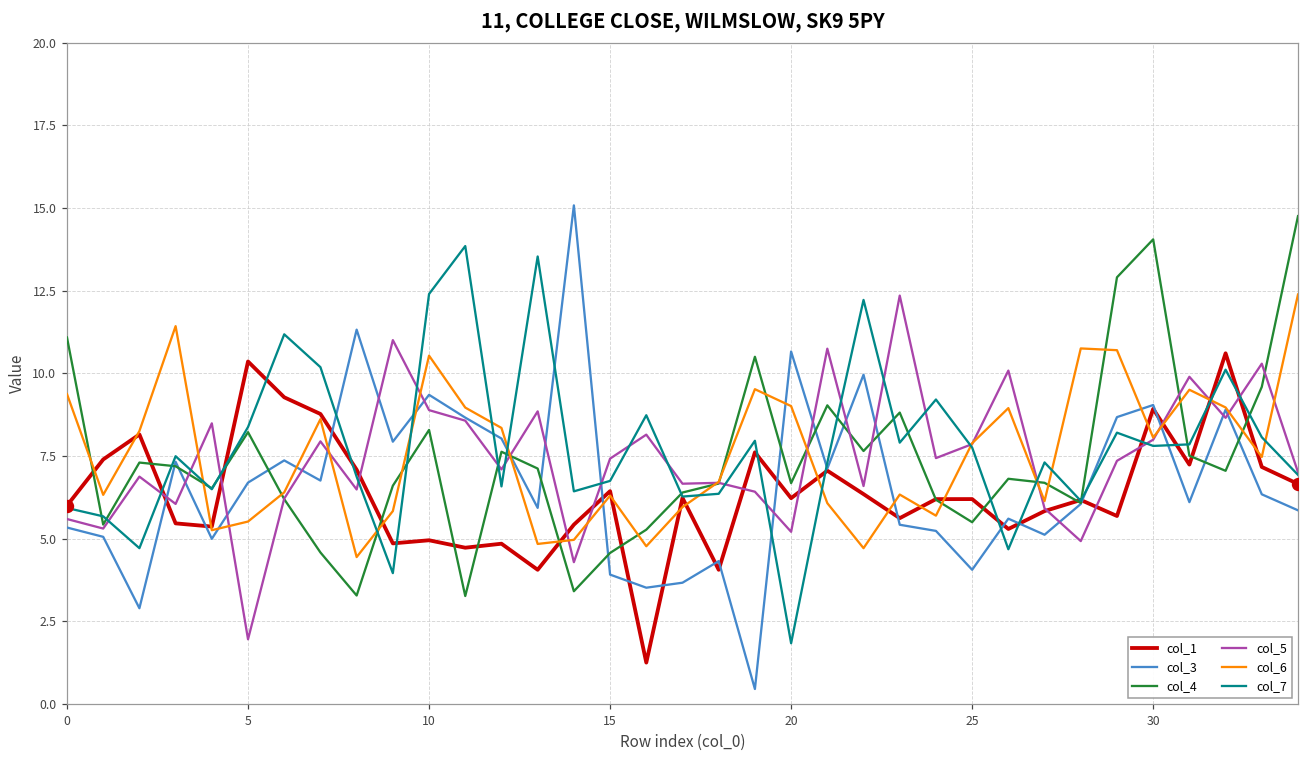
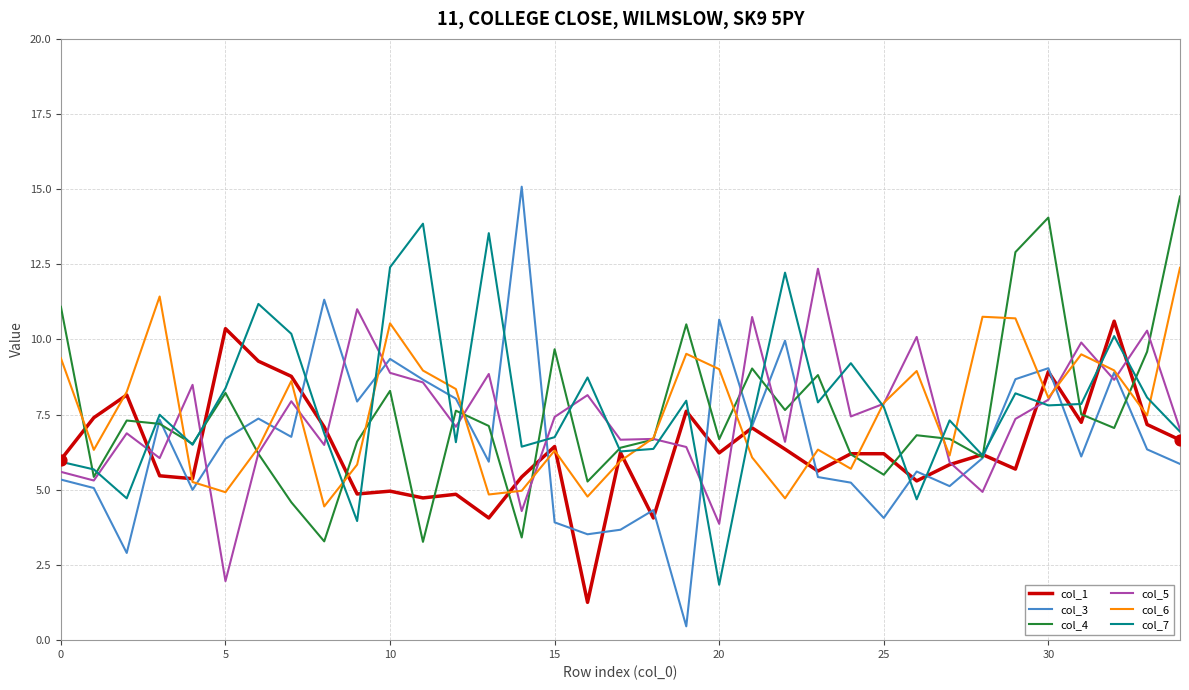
  {
    "col_3": {
      "0": 5.3,
      "5": 6.7,
      "10": 9.4,
      "15": 3.9,
      "20": 10.7,
      "25": 4.1,
      "30": 9.0
    },
    "col_4": {
      "0": 11.1,
      "5": 8.2,
      "10": 8.3,
-     "15": 4.6,
+     "15": 9.7,
      "20": 6.7,
      "25": 5.5,
      "30": 14.1
    },
    "col_5": {
      "0": 5.6,
      "5": 2.0,
      "10": 8.9,
      "15": 7.4,
-     "20": 5.2
+     "20": 3.9
    },
    "col_6": {
      "0": 9.4,
-     "5": 5.5,
+     "5": 4.9,
      "10": 10.5,
      "15": 6.3,
      "20": 9.0
    },
    "col_7": {
      "5": 8.4,
      "10": 12.4,
      "15": 6.8,
      "20": 1.8,
      "25": 7.8,
      "30": 7.8
    }
  }
